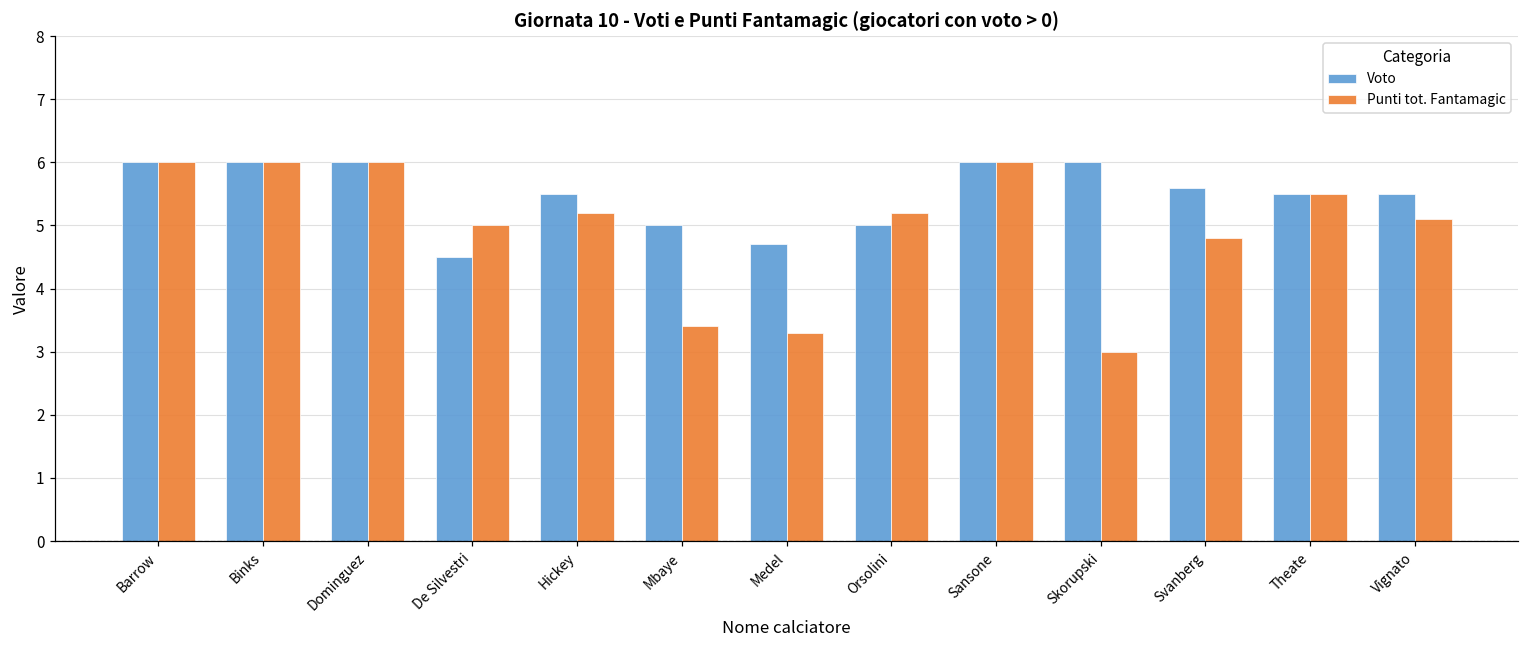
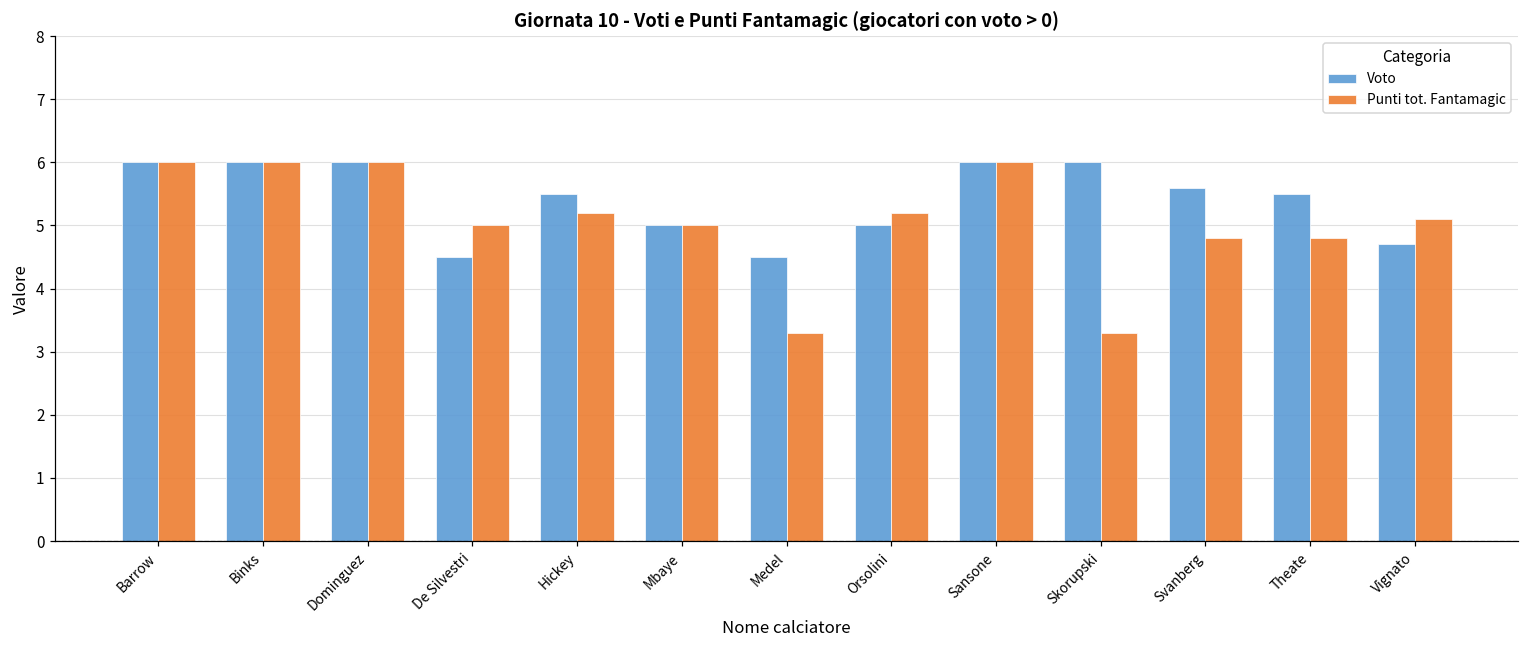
  {
    "Voto": {
      "Barrow": 6.0,
      "Binks": 6.0,
      "Dominguez": 6.0,
      "De Silvestri": 4.5,
      "Hickey": 5.5,
      "Mbaye": 5.0,
-     "Medel": 4.7,
+     "Medel": 4.5,
      "Orsolini": 5.0,
      "Sansone": 6.0,
      "Skorupski": 6.0,
      "Svanberg": 5.6,
      "Theate": 5.5,
-     "Vignato": 5.5
+     "Vignato": 4.7
    },
    "Punti tot. Fantamagic": {
      "Barrow": 6.0,
      "Binks": 6.0,
      "Dominguez": 6.0,
      "De Silvestri": 5.0,
      "Hickey": 5.2,
-     "Mbaye": 3.4,
+     "Mbaye": 5.0,
      "Medel": 3.3,
      "Orsolini": 5.2,
      "Sansone": 6.0,
-     "Skorupski": 3.0,
+     "Skorupski": 3.3,
      "Svanberg": 4.8,
-     "Theate": 5.5,
+     "Theate": 4.8,
      "Vignato": 5.1
    }
  }
